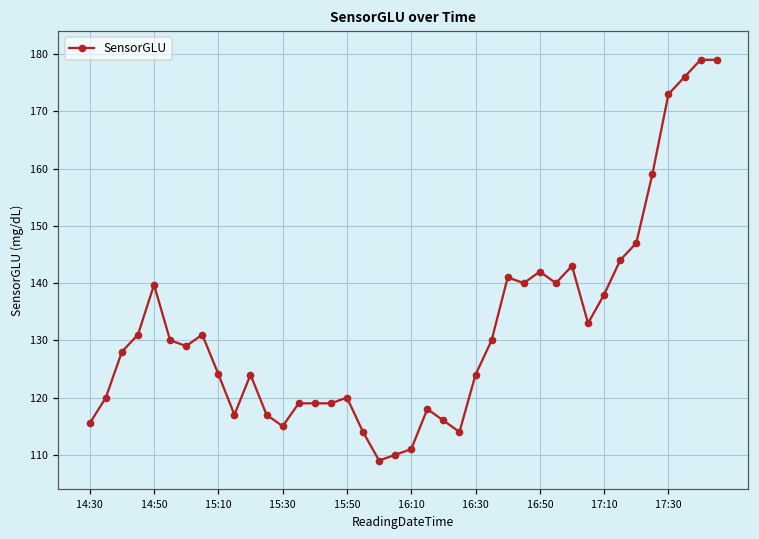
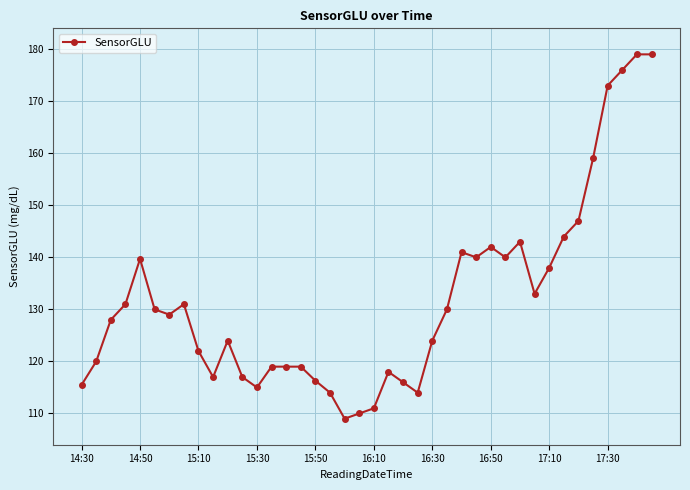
  {
    "14:30": 116,
    "14:50": 140,
-   "15:10": 124,
+   "15:10": 122,
    "15:30": 115,
-   "15:50": 120,
+   "15:50": 116,
    "16:10": 111,
    "16:30": 124,
    "16:50": 142,
    "17:10": 138,
    "17:30": 173
  }
